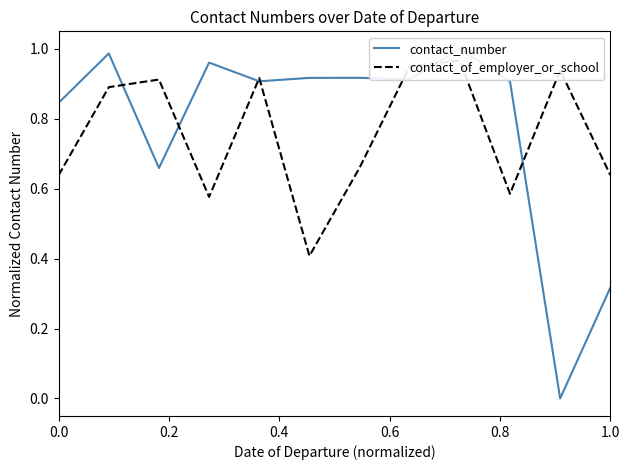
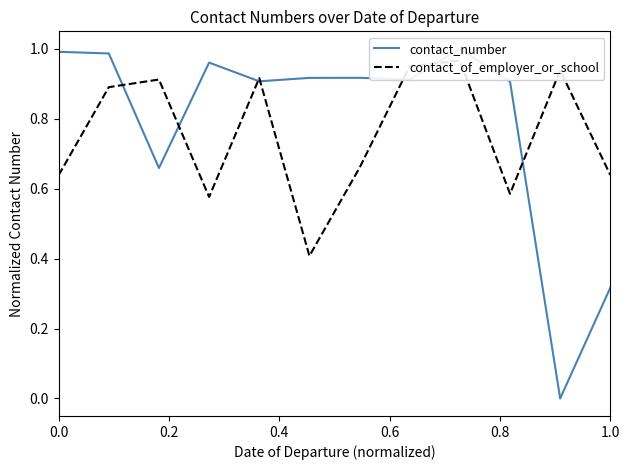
  {
    "contact_number": {
-     "0.0": 0.85,
+     "0.0": 0.99,
      "1.0": 0.32
    },
    "contact_of_employer_or_school": {
      "0.0": 0.64,
      "1.0": 0.64
    }
  }
